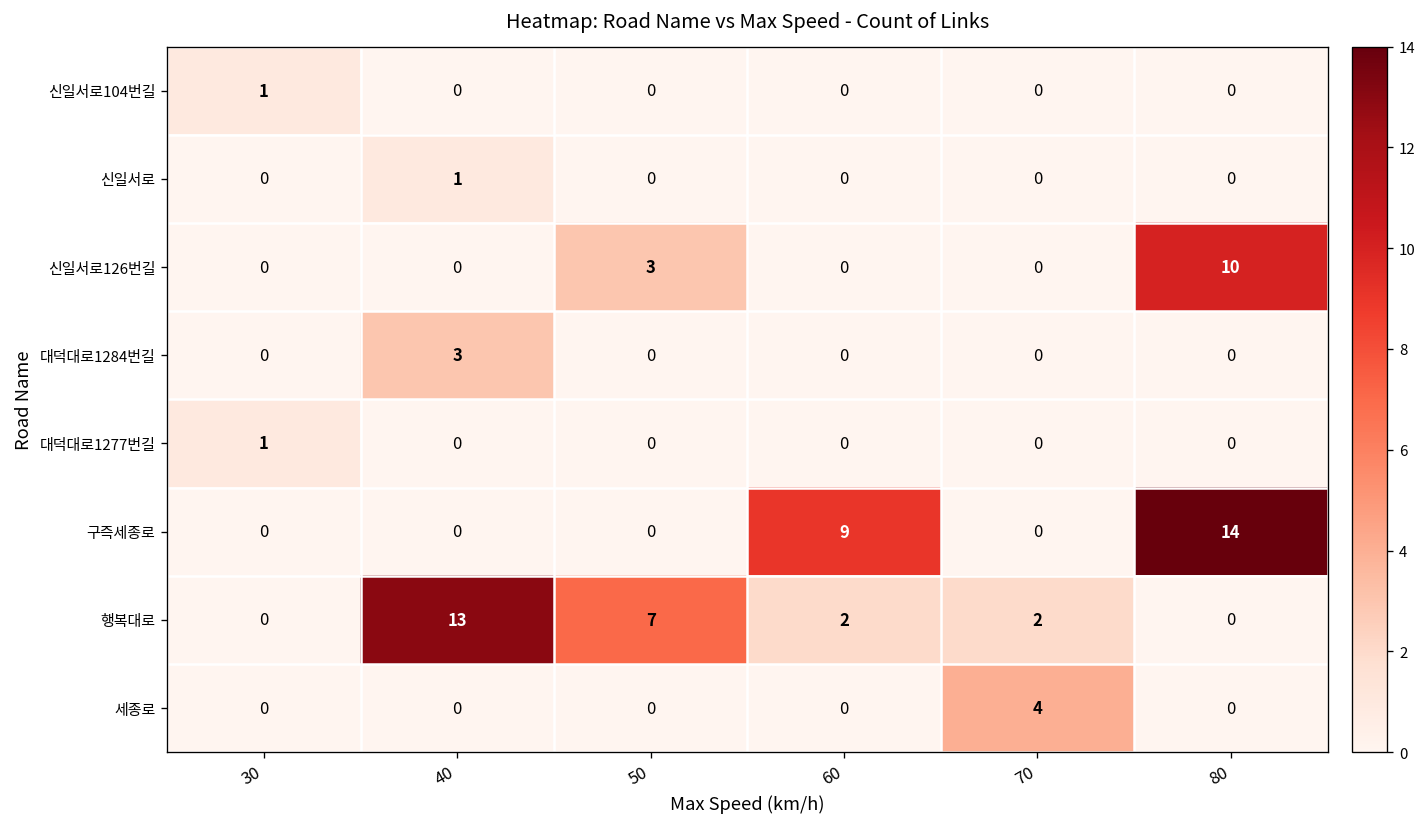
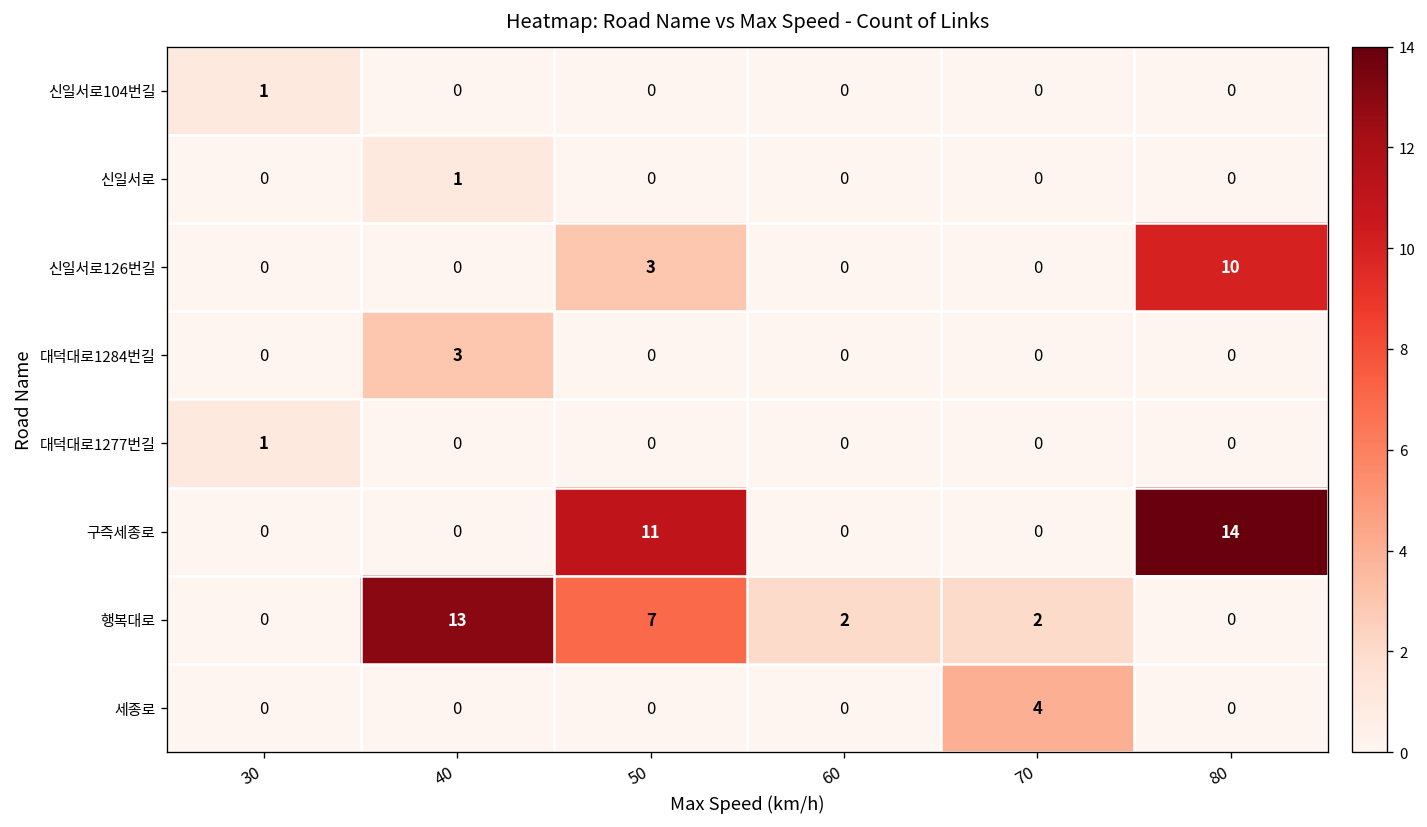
  {
    "신일서로104번길": {
      "30": 1,
      "40": 0,
      "50": 0,
      "60": 0,
      "70": 0,
      "80": 0
    },
    "신일서로": {
      "30": 0,
      "40": 1,
      "50": 0,
      "60": 0,
      "70": 0,
      "80": 0
    },
    "신일서로126번길": {
      "30": 0,
      "40": 0,
      "50": 3,
      "60": 0,
      "70": 0,
      "80": 10
    },
    "대덕대로1284번길": {
      "30": 0,
      "40": 3,
      "50": 0,
      "60": 0,
      "70": 0,
      "80": 0
    },
    "대덕대로1277번길": {
      "30": 1,
      "40": 0,
      "50": 0,
      "60": 0,
      "70": 0,
      "80": 0
    },
    "구즉세종로": {
      "30": 0,
      "40": 0,
-     "50": 0,
-     "60": 9,
+     "50": 11,
+     "60": 0,
      "70": 0,
      "80": 14
    },
    "행복대로": {
      "30": 0,
      "40": 13,
      "50": 7,
      "60": 2,
      "70": 2,
      "80": 0
    },
    "세종로": {
      "30": 0,
      "40": 0,
      "50": 0,
      "60": 0,
      "70": 4,
      "80": 0
    }
  }
